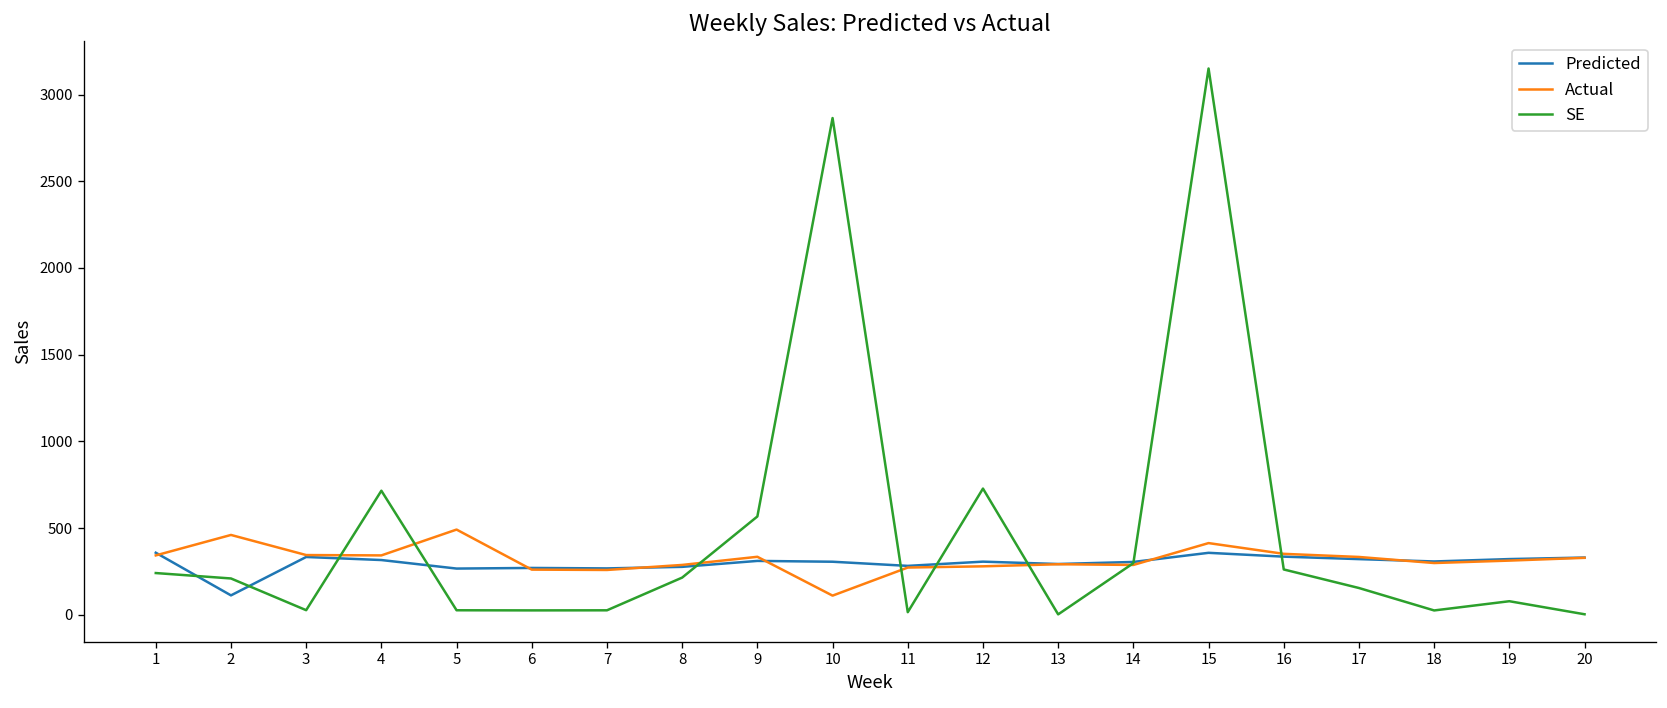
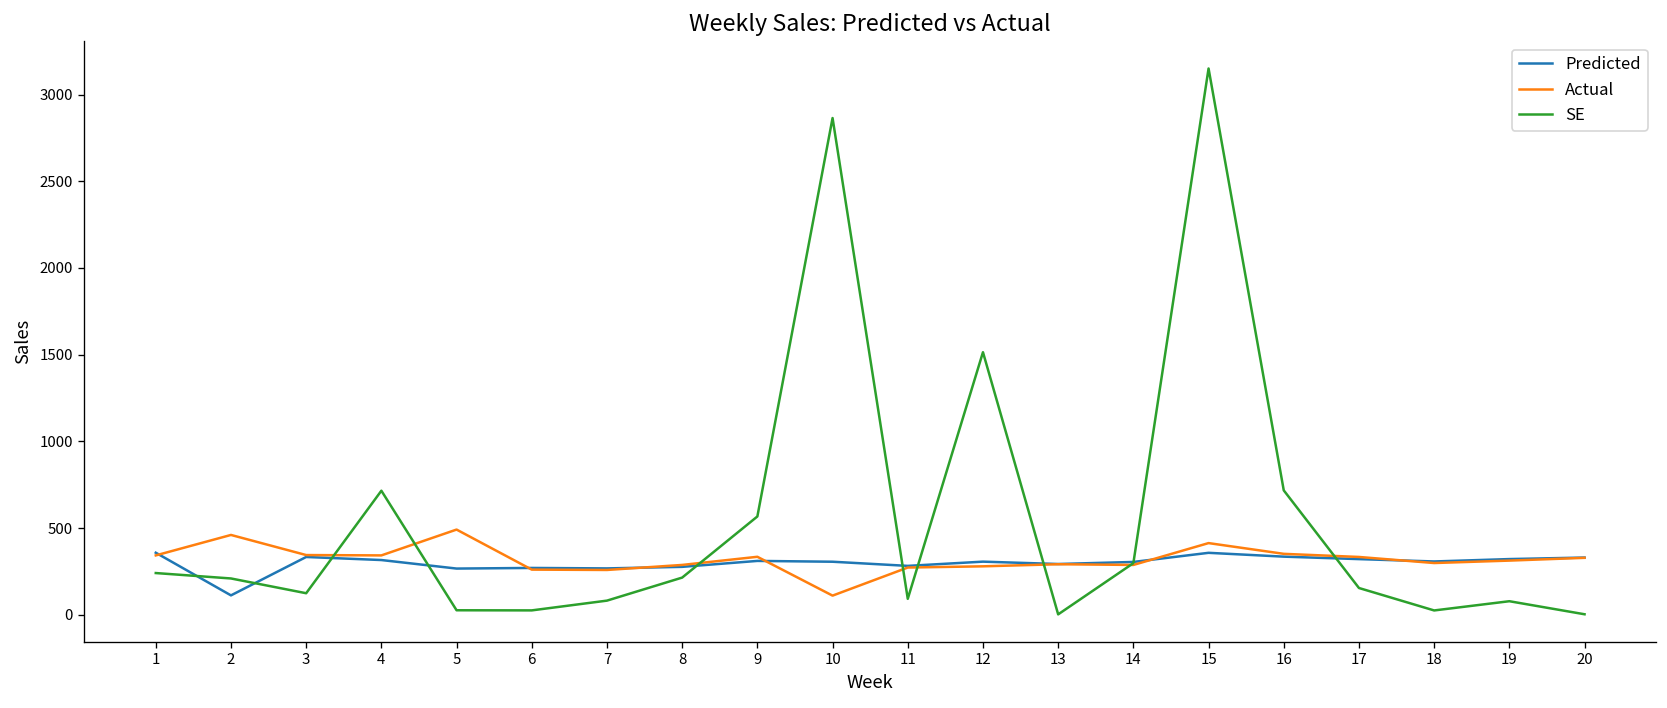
  {
    "Predicted": {
      "2": 110,
      "4": 320,
      "5": 270,
      "9": 310,
      "10": 310,
      "12": 310,
      "15": 360
    },
    "Actual": {
      "2": 460,
      "4": 340,
      "5": 490,
      "9": 330,
      "10": 110,
      "12": 280,
      "15": 410
    },
    "SE": {
      "1": 240,
      "2": 210,
-     "3": 30,
+     "3": 120,
      "4": 720,
      "5": 30,
      "6": 20,
-     "7": 30,
+     "7": 80,
      "8": 210,
      "9": 570,
      "10": 2860,
-     "11": 10,
-     "12": 730,
+     "11": 90,
+     "12": 1510,
      "13": 0,
      "15": 3150,
-     "16": 260,
+     "16": 720,
      "17": 150,
      "18": 20,
      "19": 80,
      "20": 0
    }
  }
